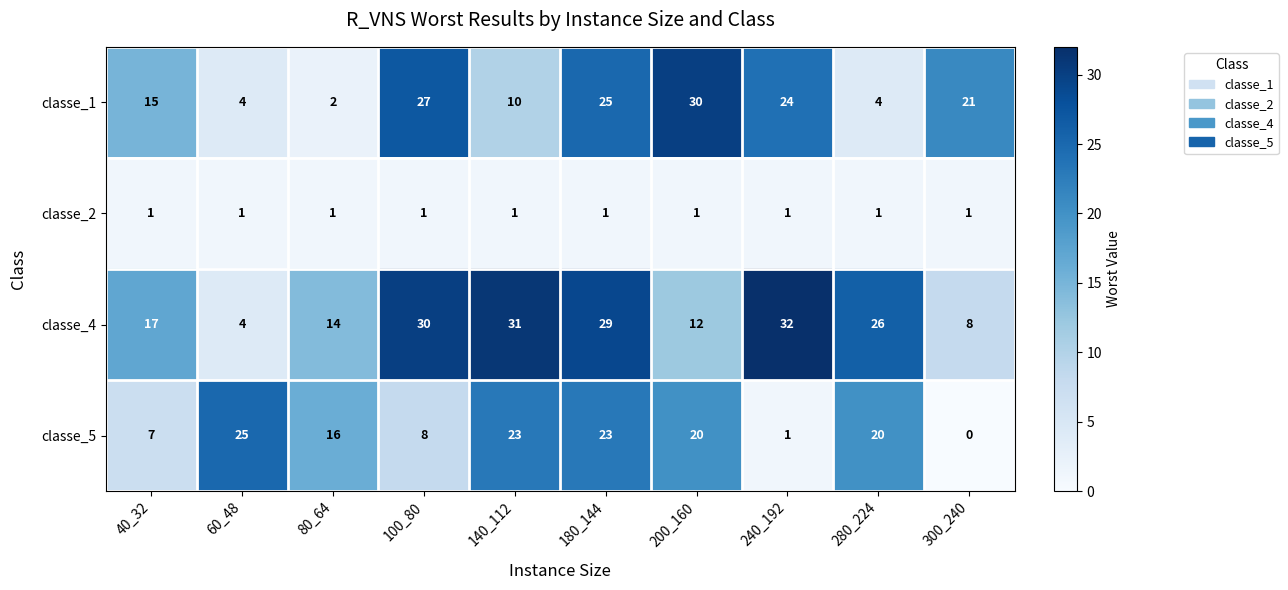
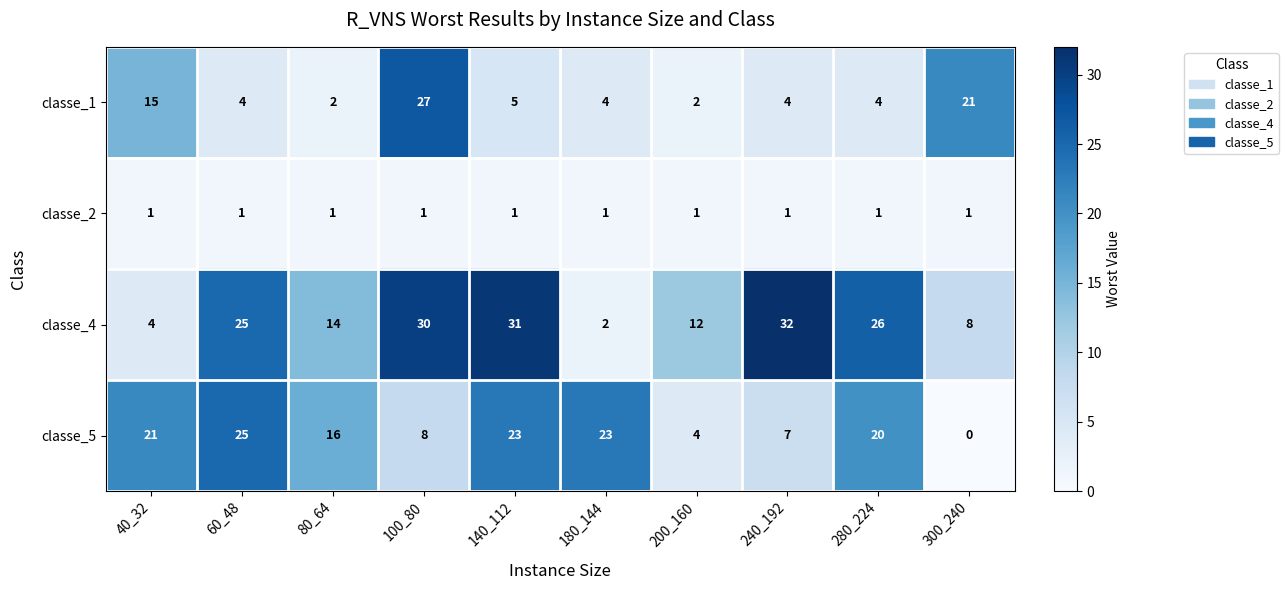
  {
    "classe_1": {
      "40_32": 15,
      "60_48": 4,
      "80_64": 2,
      "100_80": 27,
-     "140_112": 10,
-     "180_144": 25,
-     "200_160": 30,
-     "240_192": 24,
+     "140_112": 5,
+     "180_144": 4,
+     "200_160": 2,
+     "240_192": 4,
      "280_224": 4,
      "300_240": 21
    },
    "classe_2": {
      "40_32": 1,
      "60_48": 1,
      "80_64": 1,
      "100_80": 1,
      "140_112": 1,
      "180_144": 1,
      "200_160": 1,
      "240_192": 1,
      "280_224": 1,
      "300_240": 1
    },
    "classe_4": {
-     "40_32": 17,
-     "60_48": 4,
+     "40_32": 4,
+     "60_48": 25,
      "80_64": 14,
      "100_80": 30,
      "140_112": 31,
-     "180_144": 29,
+     "180_144": 2,
      "200_160": 12,
      "240_192": 32,
      "280_224": 26,
      "300_240": 8
    },
    "classe_5": {
-     "40_32": 7,
+     "40_32": 21,
      "60_48": 25,
      "80_64": 16,
      "100_80": 8,
      "140_112": 23,
      "180_144": 23,
-     "200_160": 20,
-     "240_192": 1,
+     "200_160": 4,
+     "240_192": 7,
      "280_224": 20,
      "300_240": 0
    }
  }
